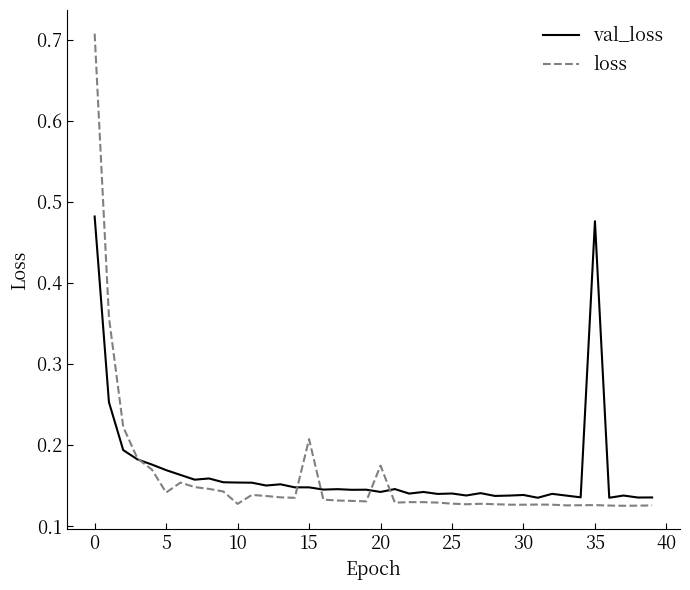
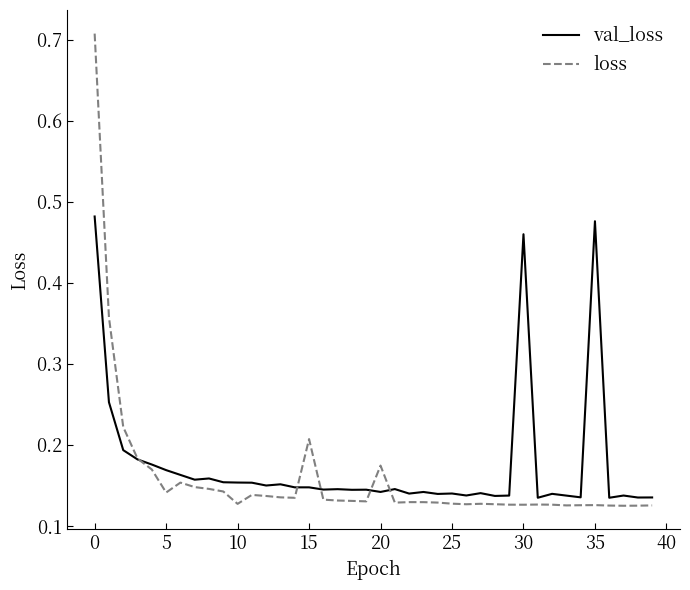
  {
    "val_loss": {
      "0": 0.48,
      "5": 0.17,
      "10": 0.15,
      "15": 0.15,
      "20": 0.14,
      "25": 0.14,
-     "30": 0.14,
+     "30": 0.46,
      "35": 0.48
    },
    "loss": {
      "0": 0.71,
      "5": 0.14,
      "10": 0.13,
      "15": 0.21,
      "20": 0.17,
      "25": 0.13,
      "30": 0.13,
      "35": 0.13
    }
  }
